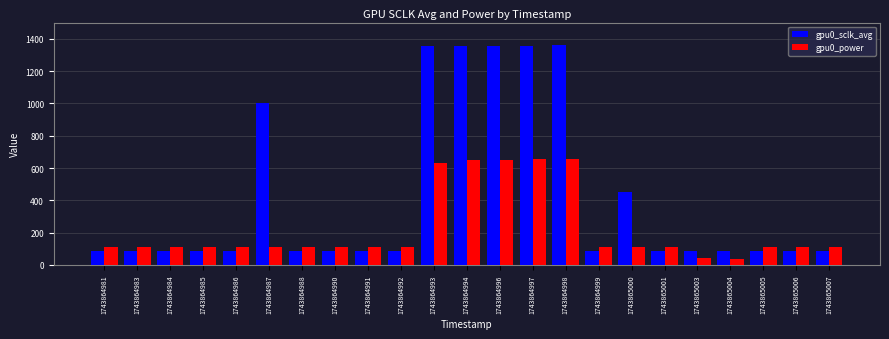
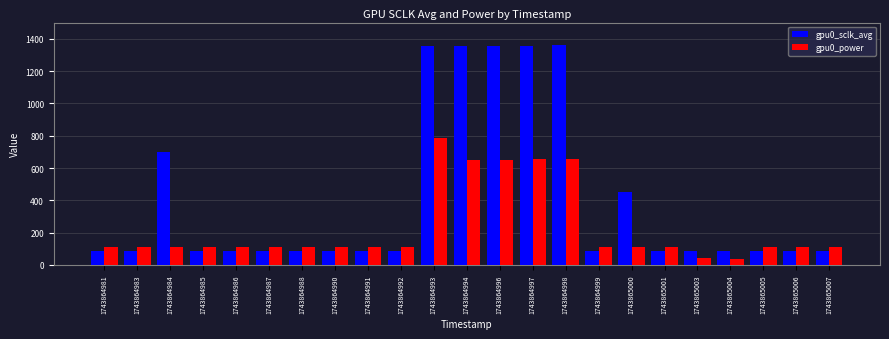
  {
    "gpu0_sclk_avg": {
      "1743864981": 90,
      "1743864983": 90,
-     "1743864984": 90,
+     "1743864984": 700,
      "1743864985": 90,
      "1743864986": 90,
-     "1743864987": 1000,
+     "1743864987": 90,
      "1743864988": 90,
      "1743864990": 90,
      "1743864991": 90,
      "1743864992": 90,
      "1743864993": 1350,
      "1743864994": 1360,
      "1743864996": 1360,
      "1743864997": 1360,
      "1743864998": 1360,
      "1743864999": 90,
      "1743865000": 450,
      "1743865001": 90,
      "1743865003": 90,
      "1743865004": 90,
      "1743865005": 90,
      "1743865006": 90,
      "1743865007": 90
    },
    "gpu0_power": {
      "1743864981": 110,
      "1743864983": 110,
      "1743864984": 110,
      "1743864985": 110,
      "1743864986": 110,
      "1743864987": 110,
      "1743864988": 110,
      "1743864990": 110,
      "1743864991": 110,
      "1743864992": 110,
-     "1743864993": 630,
+     "1743864993": 790,
      "1743864994": 650,
      "1743864996": 650,
      "1743864997": 650,
      "1743864998": 660,
      "1743864999": 110,
      "1743865000": 110,
      "1743865001": 110,
      "1743865003": 40,
      "1743865004": 40,
      "1743865005": 110,
      "1743865006": 110,
      "1743865007": 110
    }
  }
